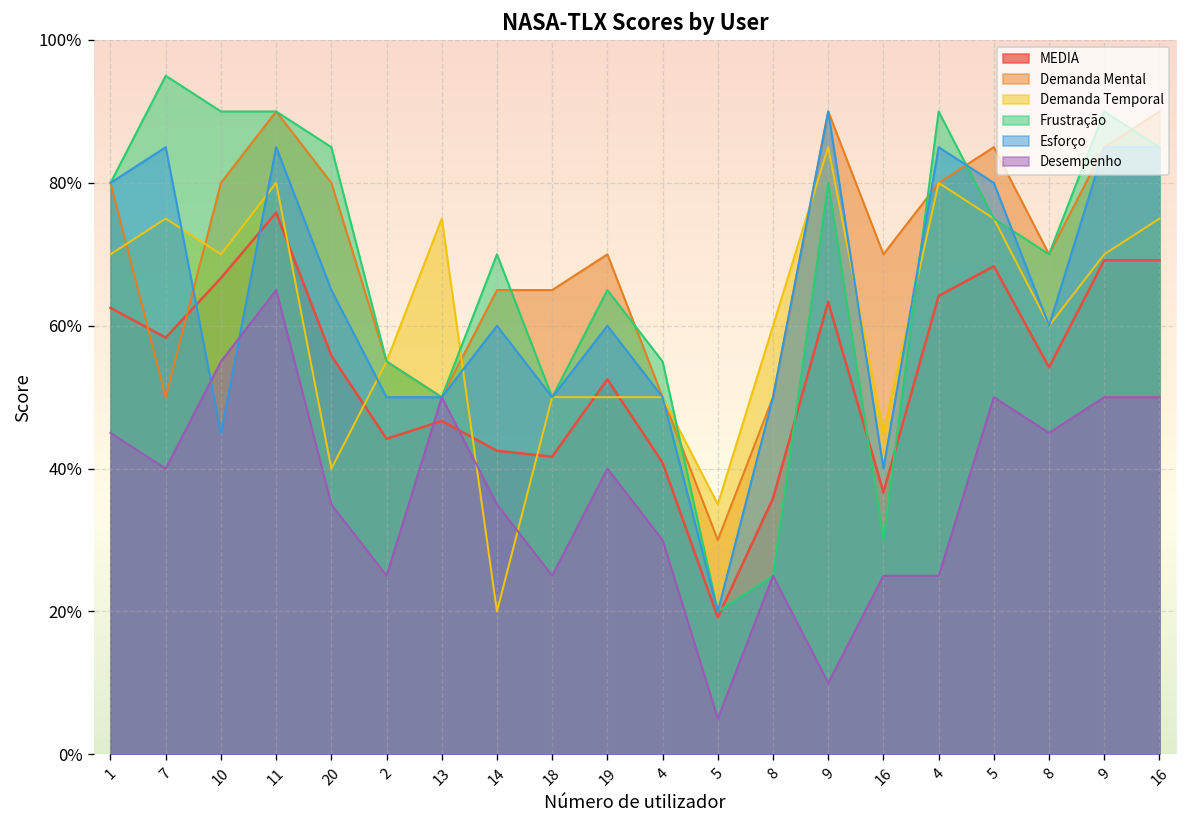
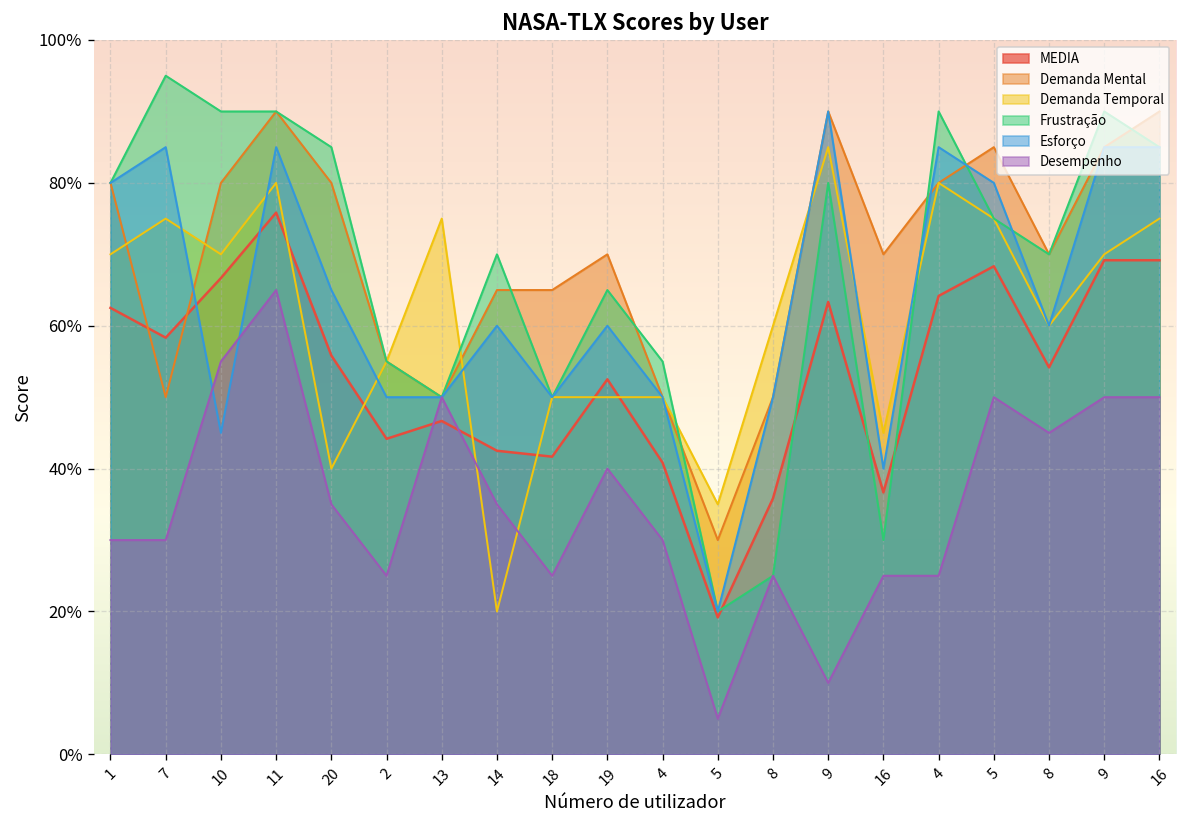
  {
    "Frustração": {
      "7": "95%",
      "10": "90%",
      "20": "85%",
      "14": "70%",
      "19": "65%"
    },
    "Esforço": {
      "7": "85%",
      "10": "45%",
      "11": "85%",
      "20": "65%",
      "2": "50%",
      "14": "60%",
      "19": "60%"
    },
    "Desempenho": {
-     "1": "45%",
-     "7": "40%",
+     "1": "30%",
+     "7": "30%",
      "10": "55%",
      "11": "65%",
      "20": "35%",
      "2": "25%",
      "14": "35%",
      "18": "25%",
      "19": "40%"
    }
  }
